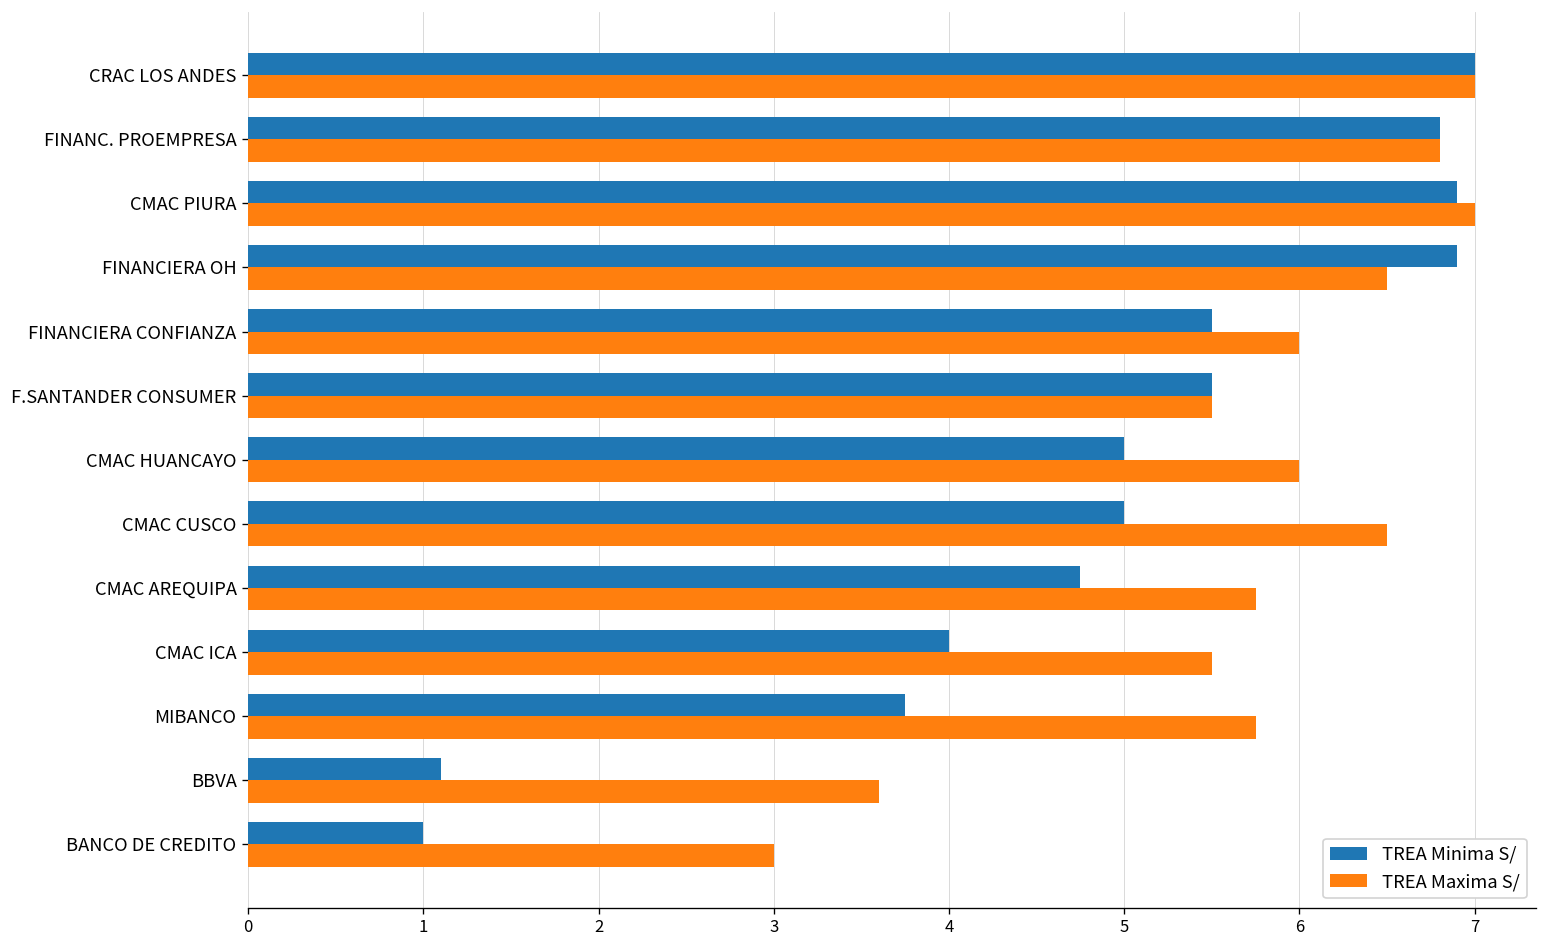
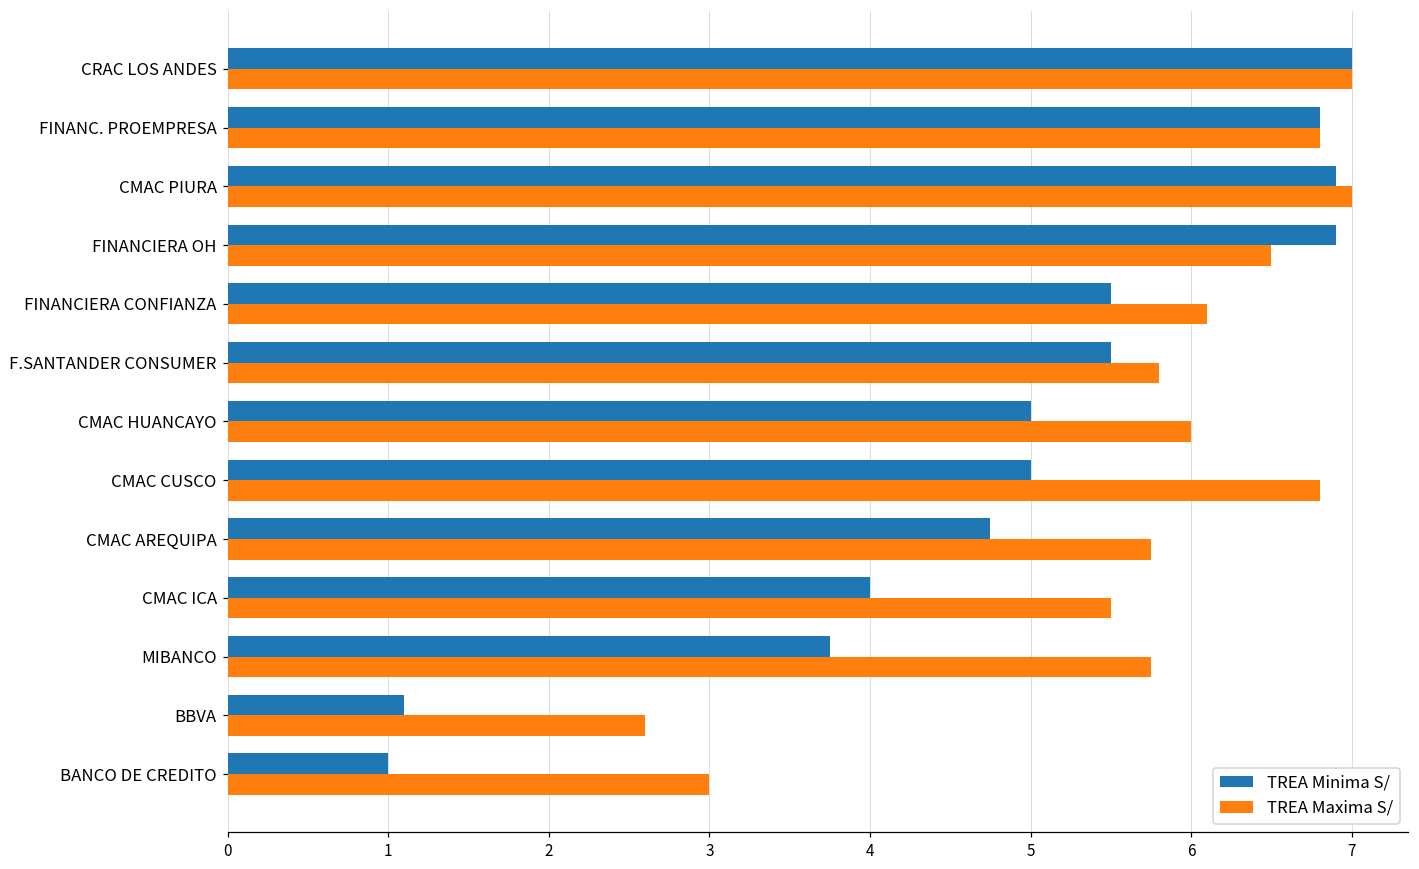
  {
    "TREA Minima S/": {
      "CRAC LOS ANDES": 7.0,
      "FINANC. PROEMPRESA": 6.8,
      "CMAC PIURA": 6.9,
      "FINANCIERA OH": 6.9,
      "FINANCIERA CONFIANZA": 5.5,
      "F.SANTANDER CONSUMER": 5.5,
      "CMAC HUANCAYO": 5.0,
      "CMAC CUSCO": 5.0,
      "CMAC AREQUIPA": 4.75,
      "CMAC ICA": 4.0,
      "MIBANCO": 3.75,
      "BBVA": 1.1,
      "BANCO DE CREDITO": 1.0
    },
    "TREA Maxima S/": {
      "CRAC LOS ANDES": 7.0,
      "FINANC. PROEMPRESA": 6.8,
      "CMAC PIURA": 7.0,
      "FINANCIERA OH": 6.5,
-     "FINANCIERA CONFIANZA": 6.0,
-     "F.SANTANDER CONSUMER": 5.5,
+     "FINANCIERA CONFIANZA": 6.1,
+     "F.SANTANDER CONSUMER": 5.8,
      "CMAC HUANCAYO": 6.0,
-     "CMAC CUSCO": 6.5,
+     "CMAC CUSCO": 6.8,
      "CMAC AREQUIPA": 5.75,
      "CMAC ICA": 5.5,
      "MIBANCO": 5.75,
-     "BBVA": 3.6,
+     "BBVA": 2.6,
      "BANCO DE CREDITO": 3.0
    }
  }
